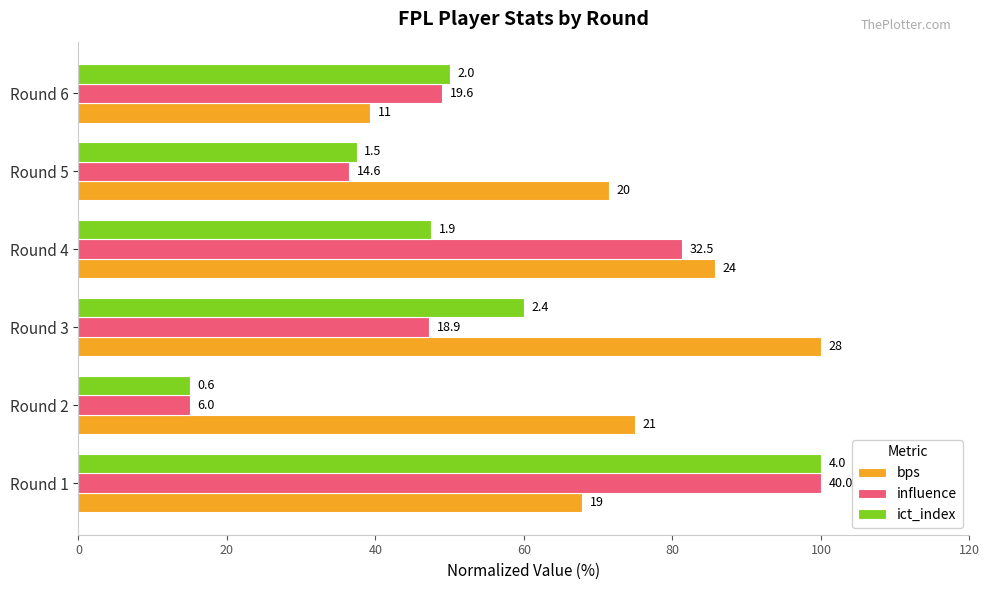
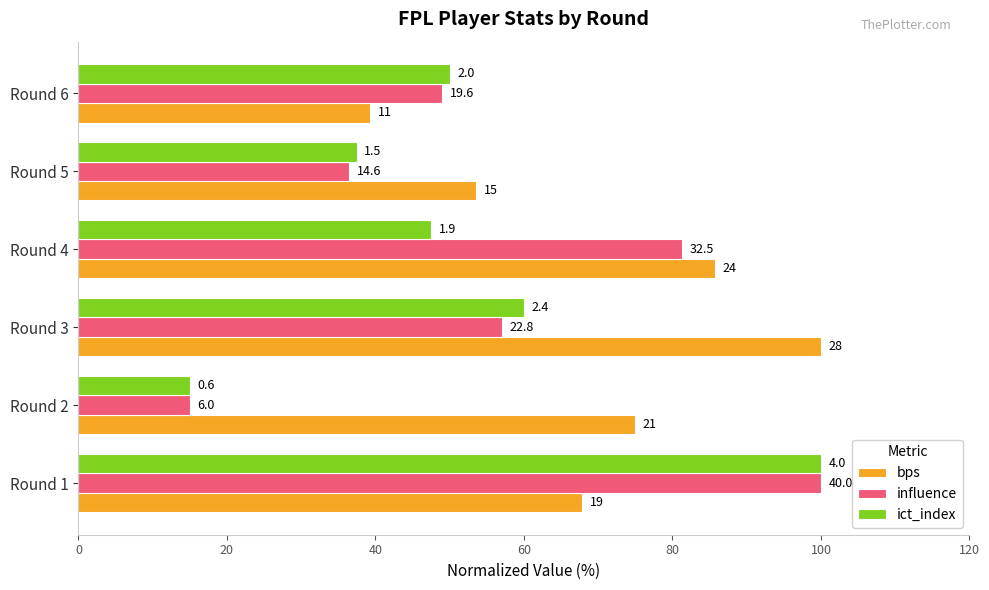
  {
    "bps": {
-     "Round 5": 20
+     "Round 5": 15
    },
    "influence": {
-     "Round 3": 18.9
+     "Round 3": 22.8
    }
  }
